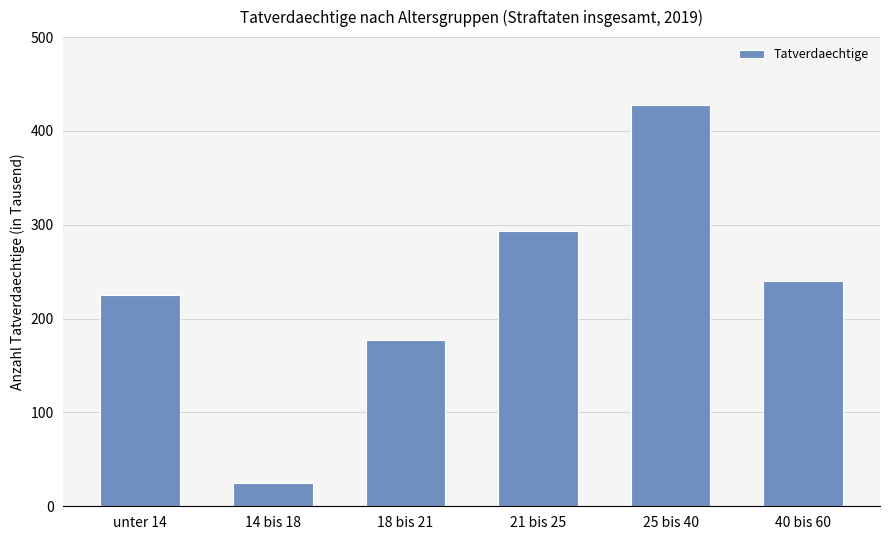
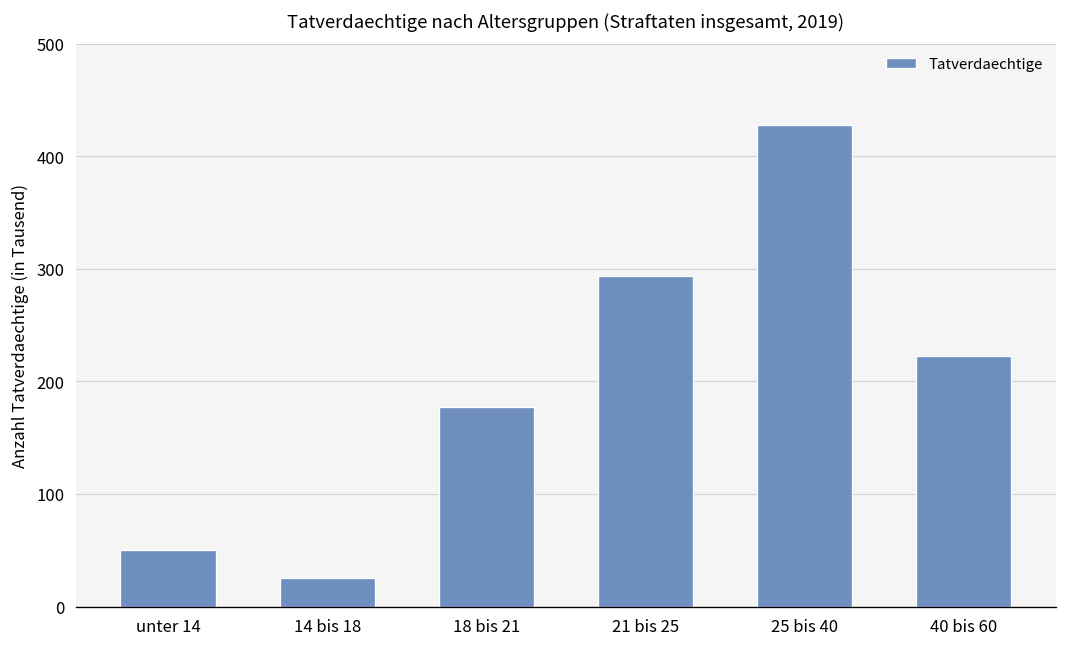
  {
-   "unter 14": 230,
+   "unter 14": 50,
    "14 bis 18": 30,
    "18 bis 21": 180,
    "21 bis 25": 290,
    "25 bis 40": 430,
-   "40 bis 60": 240
+   "40 bis 60": 220
  }
